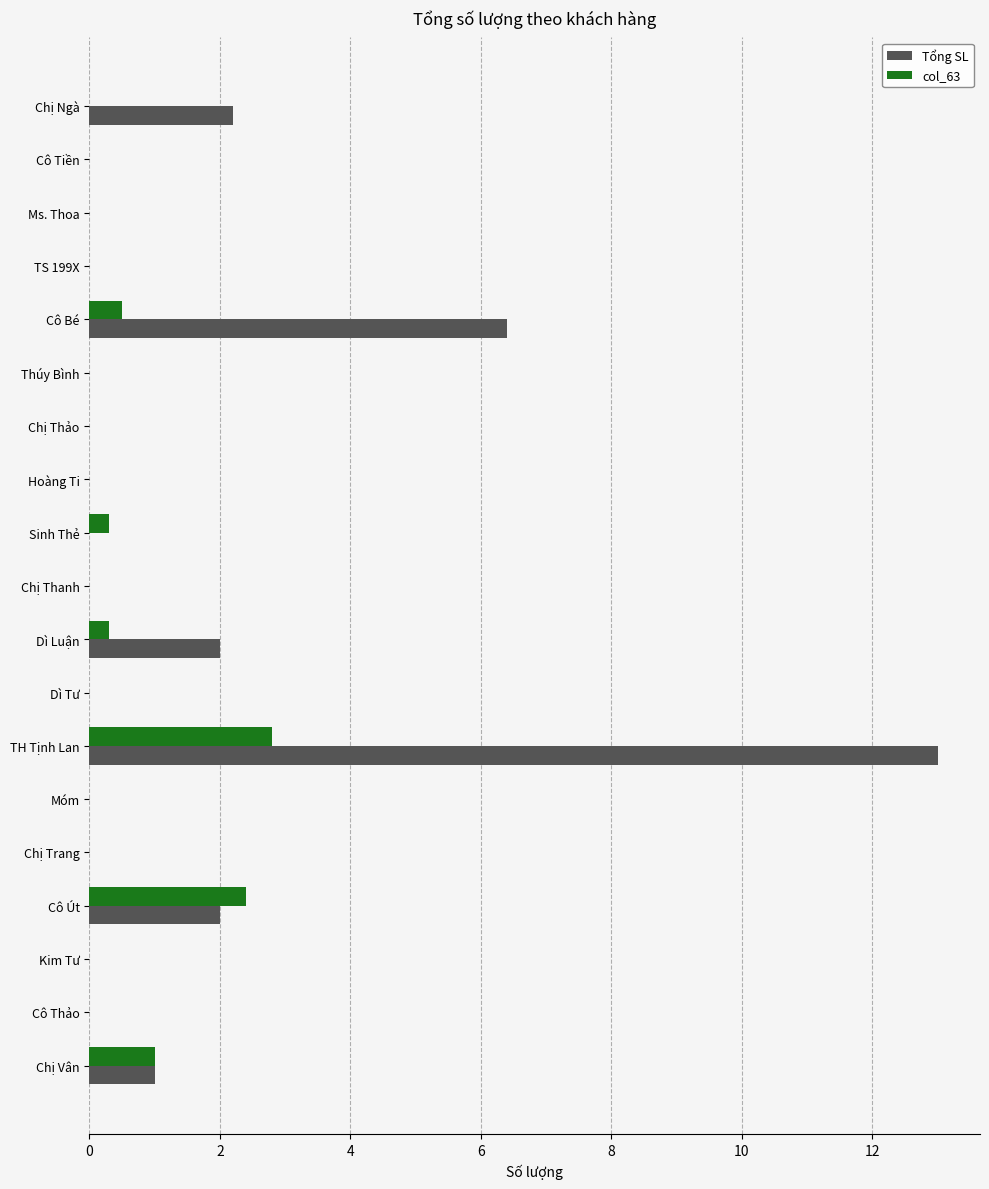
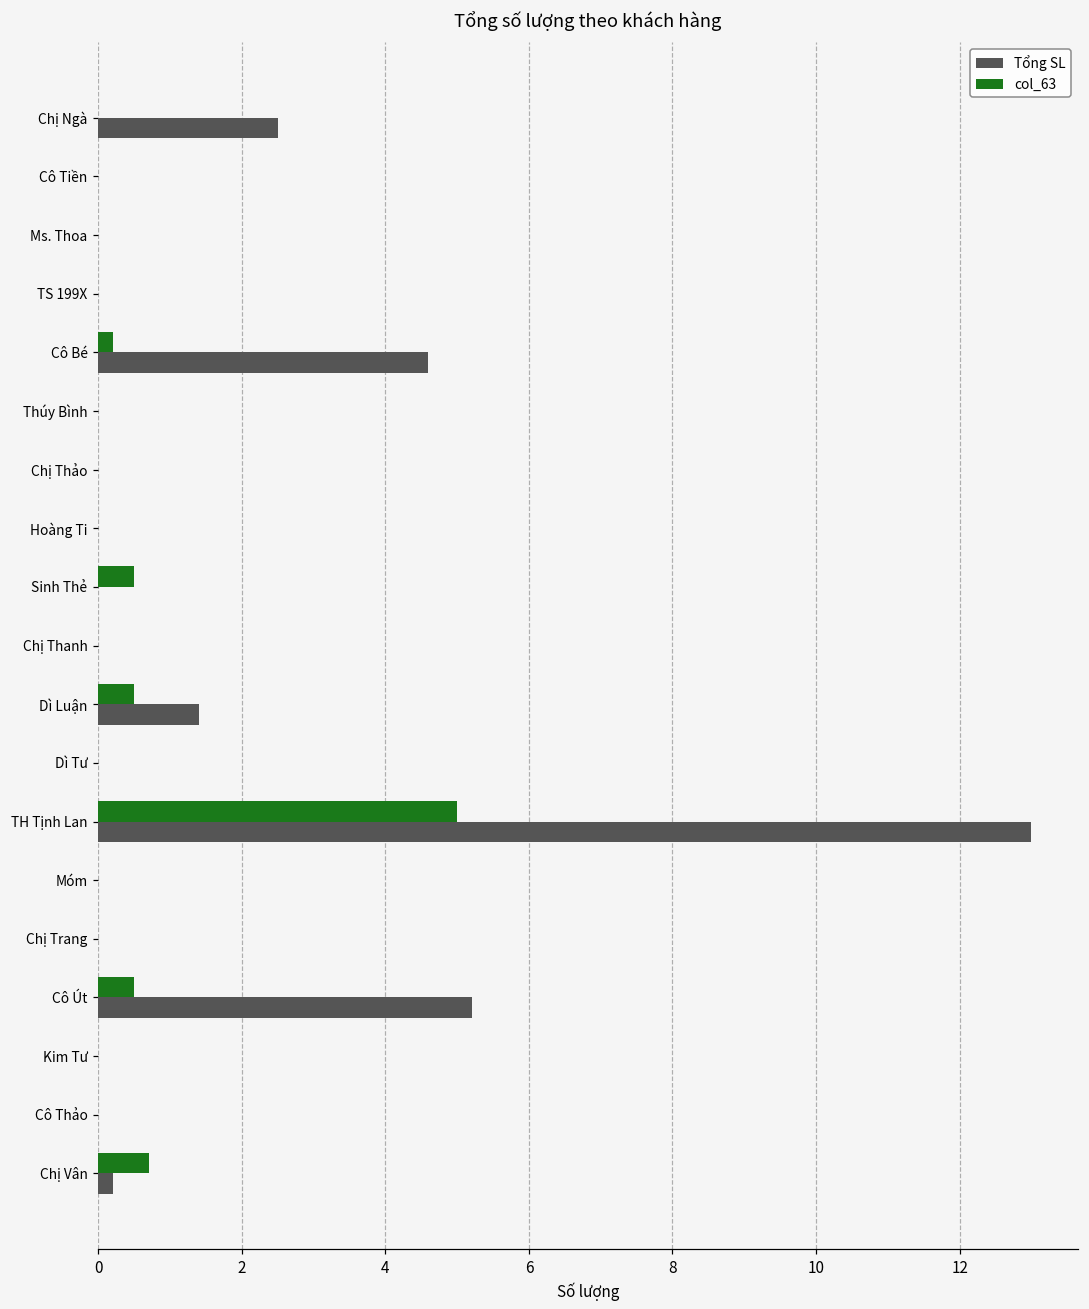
  {
    "Tổng SL": {
-     "Chị Ngà": 2.2,
+     "Chị Ngà": 2.5,
      "Cô Tiền": 0.0,
      "Ms. Thoa": 0.0,
      "TS 199X": 0.0,
-     "Cô Bé": 6.4,
+     "Cô Bé": 4.6,
      "Thúy Bình": 0.0,
      "Chị Thảo": 0.0,
      "Hoàng Ti": 0.0,
      "Sinh Thẻ": 0.0,
      "Chị Thanh": 0.0,
-     "Dì Luận": 2.0,
+     "Dì Luận": 1.4,
      "Dì Tư": 0.0,
      "TH Tịnh Lan": 13.0,
      "Móm": 0.0,
      "Chị Trang": 0.0,
-     "Cô Út": 2.0,
+     "Cô Út": 5.2,
      "Kim Tư": 0.0,
      "Cô Thảo": 0.0,
-     "Chị Vân": 1.0
+     "Chị Vân": 0.2
    },
    "col_63": {
      "Chị Ngà": 0.0,
      "Cô Tiền": 0.0,
      "Ms. Thoa": 0.0,
      "TS 199X": 0.0,
-     "Cô Bé": 0.5,
+     "Cô Bé": 0.2,
      "Thúy Bình": 0.0,
      "Chị Thảo": 0.0,
      "Hoàng Ti": 0.0,
-     "Sinh Thẻ": 0.3,
+     "Sinh Thẻ": 0.5,
      "Chị Thanh": 0.0,
-     "Dì Luận": 0.3,
+     "Dì Luận": 0.5,
      "Dì Tư": 0.0,
-     "TH Tịnh Lan": 2.8,
+     "TH Tịnh Lan": 5.0,
      "Móm": 0.0,
      "Chị Trang": 0.0,
-     "Cô Út": 2.4,
+     "Cô Út": 0.5,
      "Kim Tư": 0.0,
      "Cô Thảo": 0.0,
-     "Chị Vân": 1.0
+     "Chị Vân": 0.7
    }
  }
